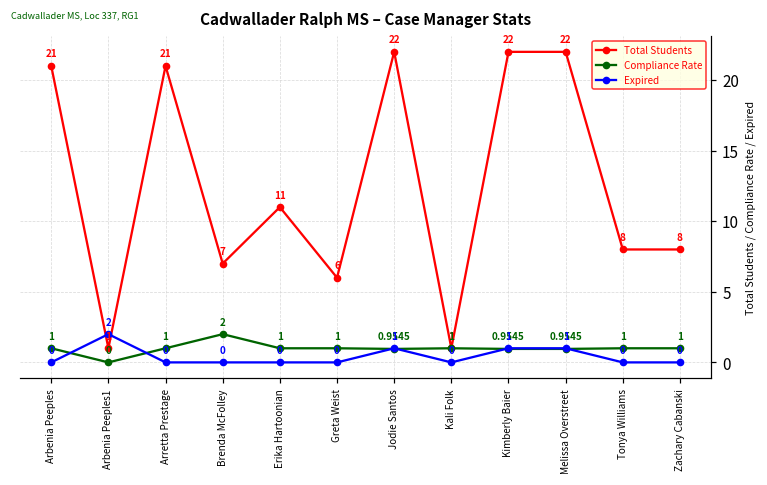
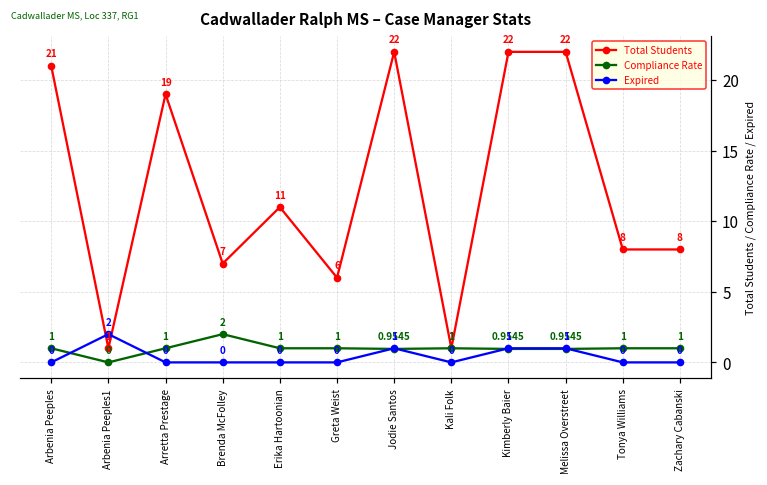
  {
    "Total Students": {
      "Arbenia Peeples": 21,
-     "Arretta Prestage": 21,
+     "Arretta Prestage": 19,
      "Brenda McFolley": 7,
      "Erika Hartoonian": 11,
      "Greta Weist": 6,
      "Jodie Santos": 22,
      "Kimberly Baier": 22,
      "Melissa Overstreet": 22,
      "Tonya Williams": 8,
      "Zachary Cabanski": 8
    },
    "Compliance Rate": {
      "Arbenia Peeples": 1,
      "Arretta Prestage": 1,
      "Brenda McFolley": 2,
      "Erika Hartoonian": 1,
      "Greta Weist": 1,
      "Tonya Williams": 1,
      "Zachary Cabanski": 1
    },
    "Expired": {
      "Arbenia Peeples1": 2,
      "Brenda McFolley": 0
    }
  }
